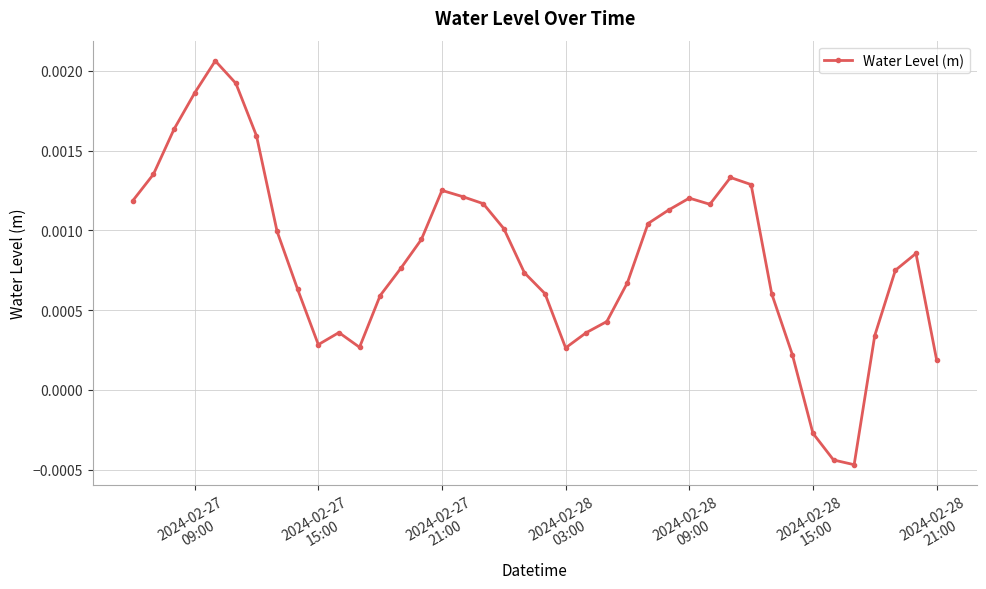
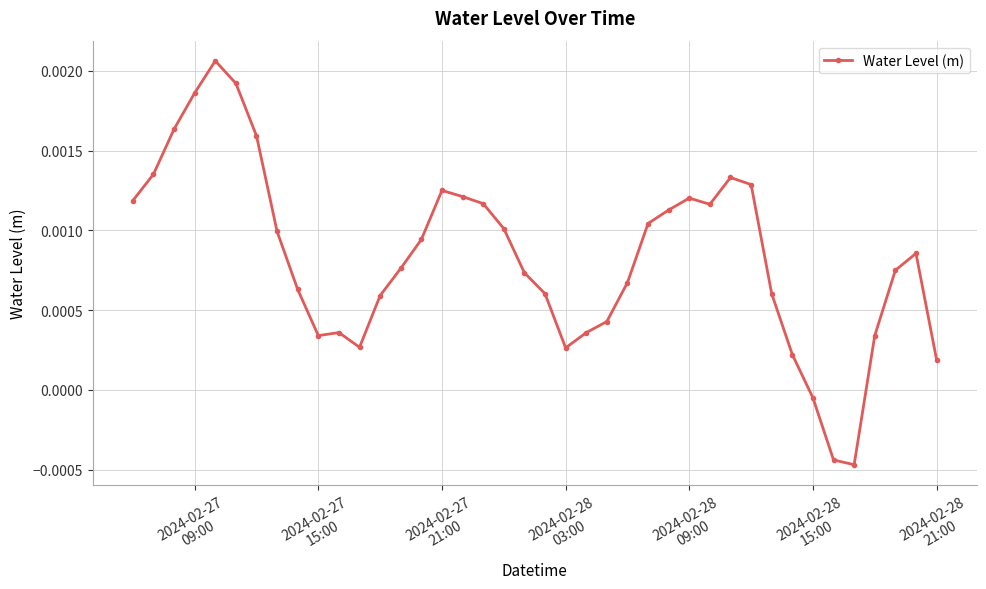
  {
    "2024-02-27 09:00": 0.00186,
-   "2024-02-27 15:00": 0.00028,
+   "2024-02-27 15:00": 0.00034,
    "2024-02-27 21:00": 0.00125,
    "2024-02-28 03:00": 0.00026,
    "2024-02-28 09:00": 0.00120,
-   "2024-02-28 15:00": -0.00027,
+   "2024-02-28 15:00": -0.00005,
    "2024-02-28 21:00": 0.00019
  }
